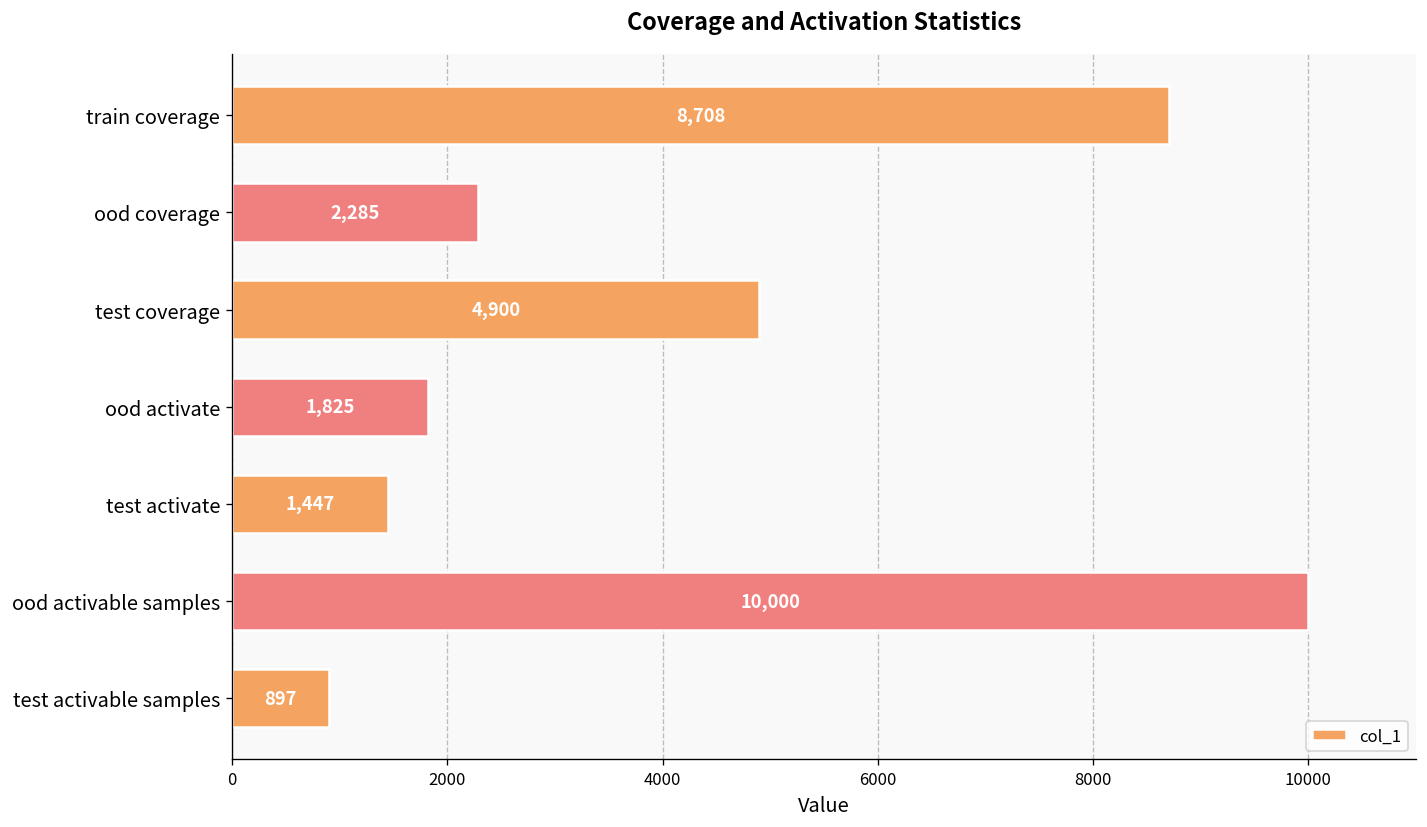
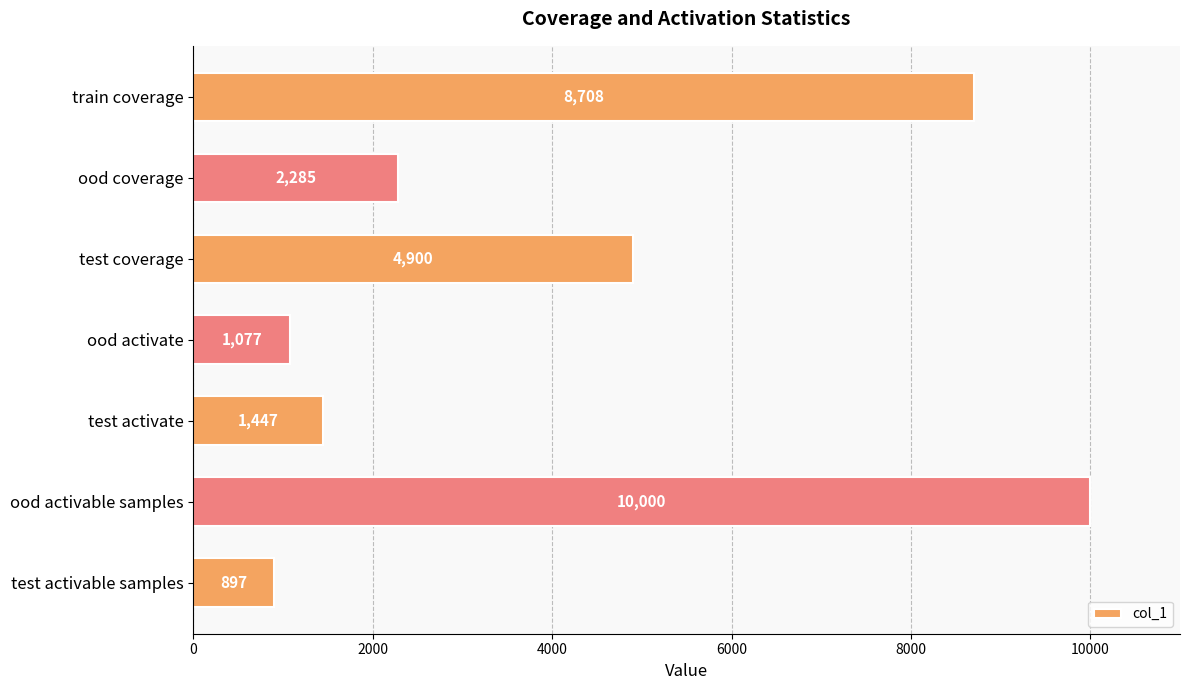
  {
    "train coverage": "8,708",
    "ood coverage": "2,285",
    "test coverage": "4,900",
-   "ood activate": "1,825",
+   "ood activate": "1,077",
    "test activate": "1,447",
    "ood activable samples": "10,000",
    "test activable samples": "897"
  }
